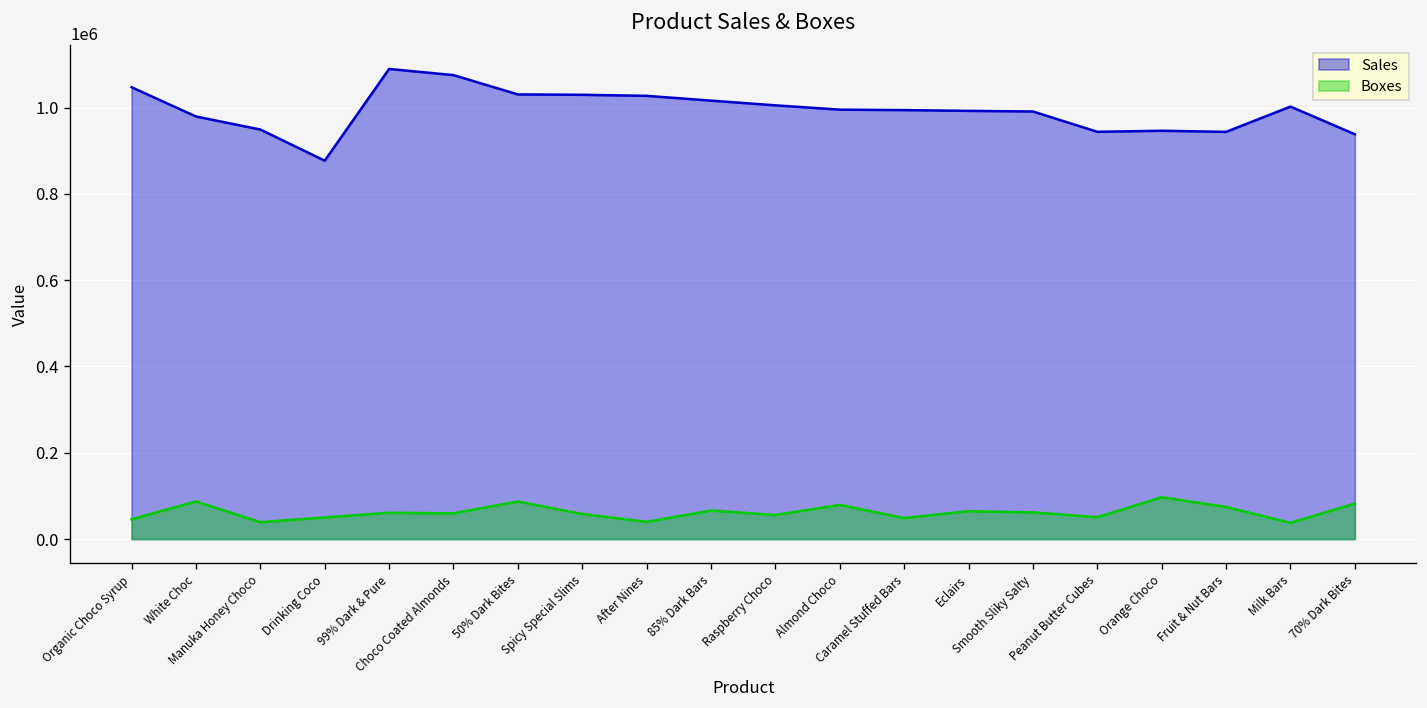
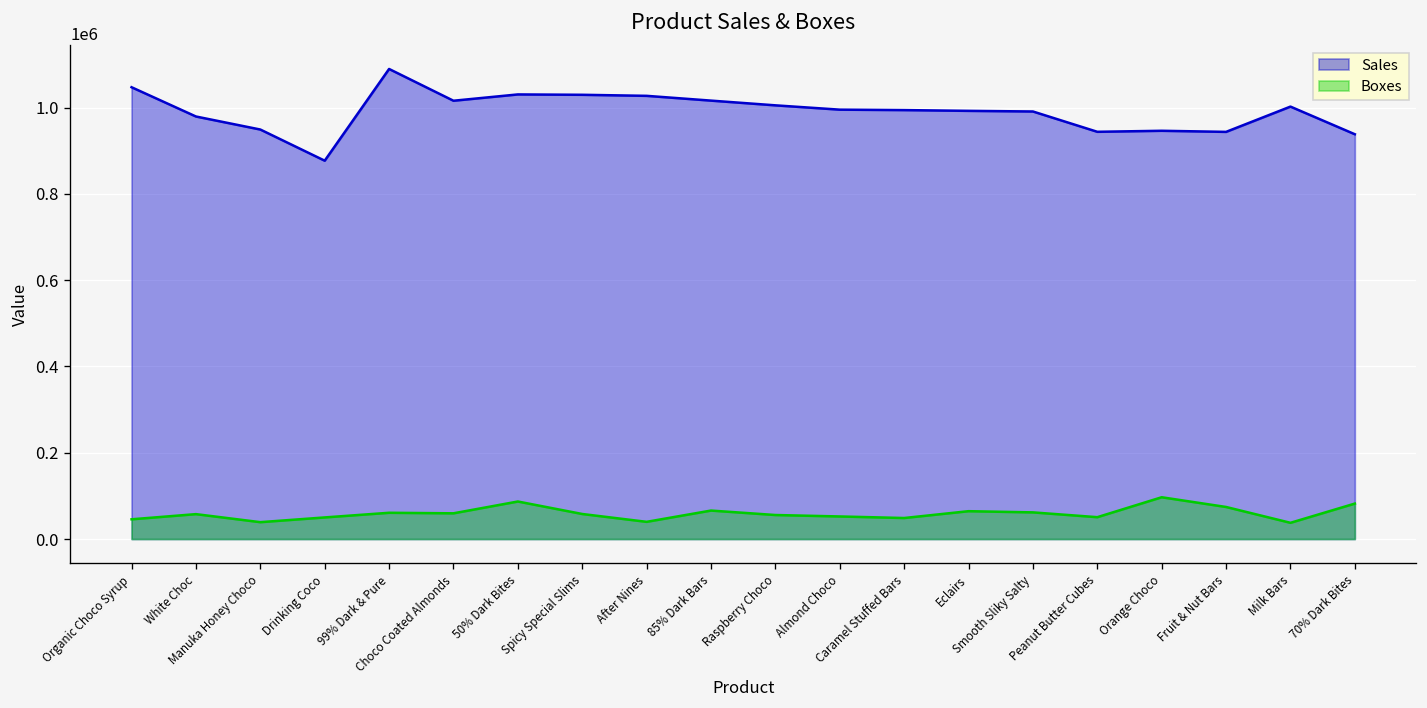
  {
    "Sales": {
      "Organic Choco Syrup": 1050000,
      "White Choc": 980000,
      "Manuka Honey Choco": 950000,
      "Drinking Coco": 880000,
      "99% Dark & Pure": 1090000,
-     "Choco Coated Almonds": 1080000,
+     "Choco Coated Almonds": 1020000,
      "50% Dark Bites": 1030000,
      "Spicy Special Slims": 1030000,
      "After Nines": 1030000,
      "85% Dark Bars": 1020000,
      "Raspberry Choco": 1010000,
      "Almond Choco": 1000000,
      "Caramel Stuffed Bars": 990000,
      "Eclairs": 990000,
      "Smooth Sliky Salty": 990000,
      "Peanut Butter Cubes": 940000,
      "Orange Choco": 950000,
      "Fruit & Nut Bars": 940000,
      "Milk Bars": 1000000,
      "70% Dark Bites": 940000
    },
    "Boxes": {
      "Organic Choco Syrup": 50000,
-     "White Choc": 90000,
+     "White Choc": 60000,
      "Manuka Honey Choco": 40000,
      "Drinking Coco": 50000,
      "99% Dark & Pure": 60000,
      "Choco Coated Almonds": 60000,
      "50% Dark Bites": 90000,
      "Spicy Special Slims": 60000,
      "After Nines": 40000,
      "85% Dark Bars": 70000,
      "Raspberry Choco": 60000,
-     "Almond Choco": 80000,
+     "Almond Choco": 50000,
      "Caramel Stuffed Bars": 50000,
      "Eclairs": 60000,
      "Smooth Sliky Salty": 60000,
      "Peanut Butter Cubes": 50000,
      "Orange Choco": 100000,
      "Fruit & Nut Bars": 70000,
      "Milk Bars": 40000,
      "70% Dark Bites": 80000
    }
  }
